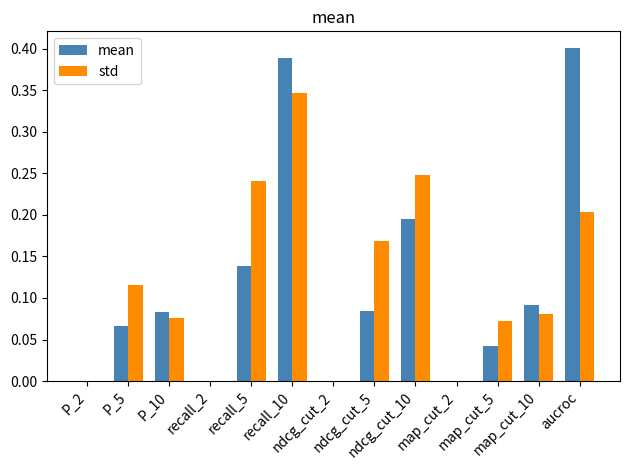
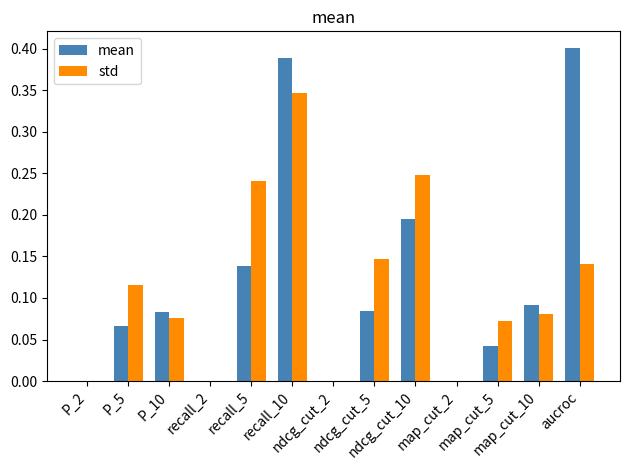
  {
    "mean": {
      "P_2": 0.00,
      "P_5": 0.07,
      "P_10": 0.08,
      "recall_2": 0.00,
      "recall_5": 0.14,
      "recall_10": 0.39,
      "ndcg_cut_2": 0.00,
      "ndcg_cut_5": 0.08,
      "ndcg_cut_10": 0.19,
      "map_cut_2": 0.00,
      "map_cut_5": 0.04,
      "map_cut_10": 0.09,
      "aucroc": 0.40
    },
    "std": {
      "P_2": 0.00,
      "P_5": 0.12,
      "P_10": 0.08,
      "recall_2": 0.00,
      "recall_5": 0.24,
      "recall_10": 0.35,
      "ndcg_cut_2": 0.00,
-     "ndcg_cut_5": 0.17,
+     "ndcg_cut_5": 0.15,
      "ndcg_cut_10": 0.25,
      "map_cut_2": 0.00,
      "map_cut_5": 0.07,
      "map_cut_10": 0.08,
-     "aucroc": 0.20
+     "aucroc": 0.14
    }
  }
